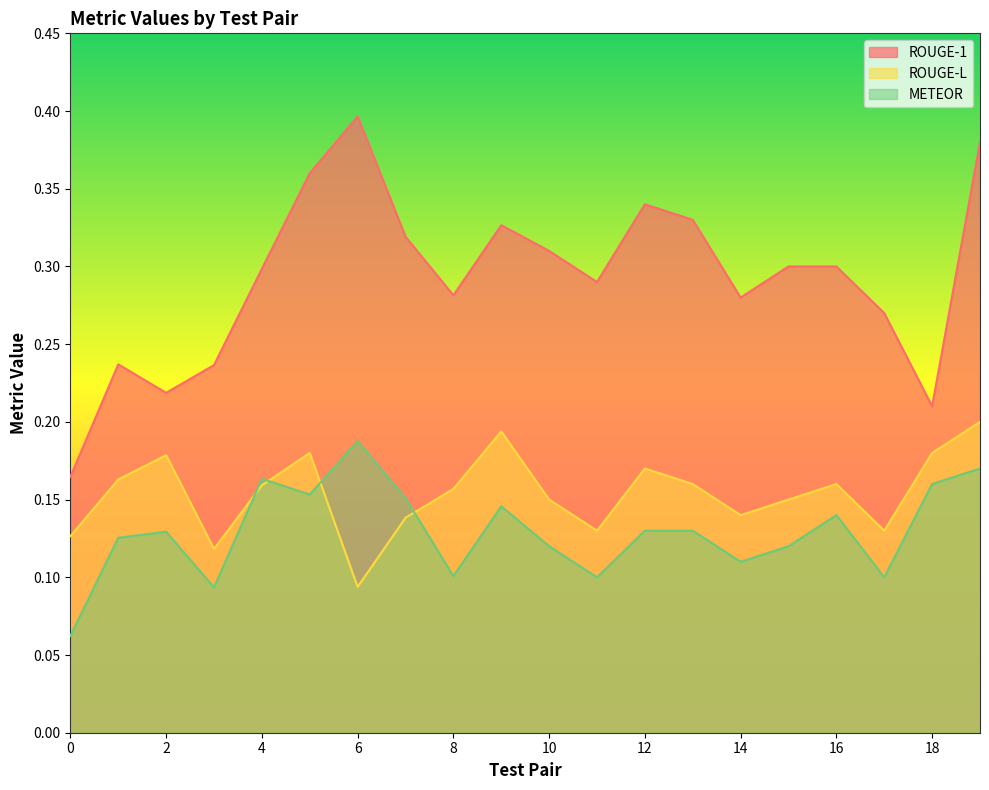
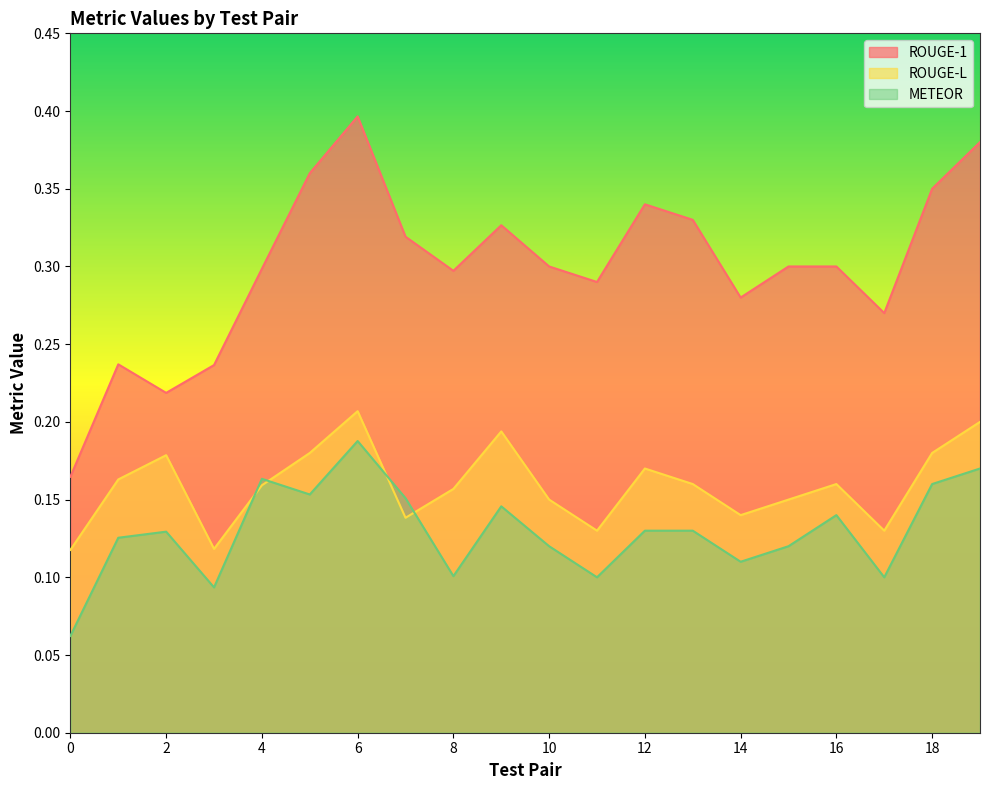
  {
    "ROUGE-1": {
      "0": 0.165,
      "2": 0.219,
      "4": 0.299,
      "6": 0.397,
-     "8": 0.281,
-     "10": 0.31,
+     "8": 0.297,
+     "10": 0.30,
      "12": 0.340,
      "14": 0.280,
      "16": 0.300,
-     "18": 0.21
+     "18": 0.35
    },
    "ROUGE-L": {
-     "0": 0.126,
+     "0": 0.118,
      "2": 0.179,
      "4": 0.159,
-     "6": 0.094,
+     "6": 0.207,
      "8": 0.157,
      "10": 0.150,
      "12": 0.170,
      "14": 0.140,
      "16": 0.160,
      "18": 0.180
    },
    "METEOR": {
      "0": 0.062,
      "2": 0.129,
      "4": 0.163,
      "6": 0.188,
      "8": 0.101,
      "10": 0.120,
      "12": 0.130,
      "14": 0.110,
      "16": 0.140,
      "18": 0.160
    }
  }
